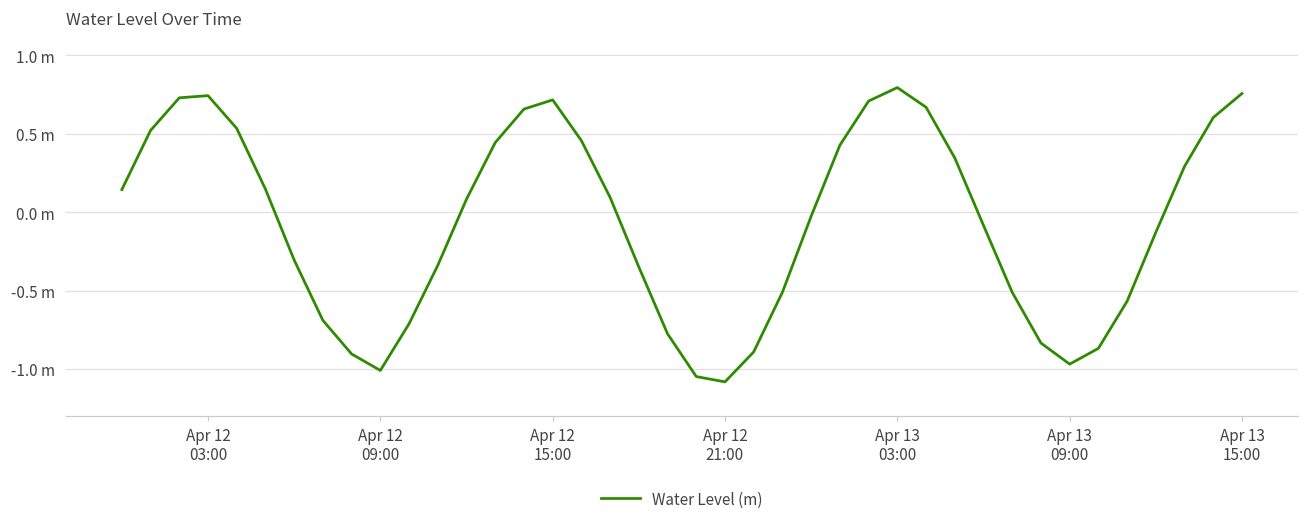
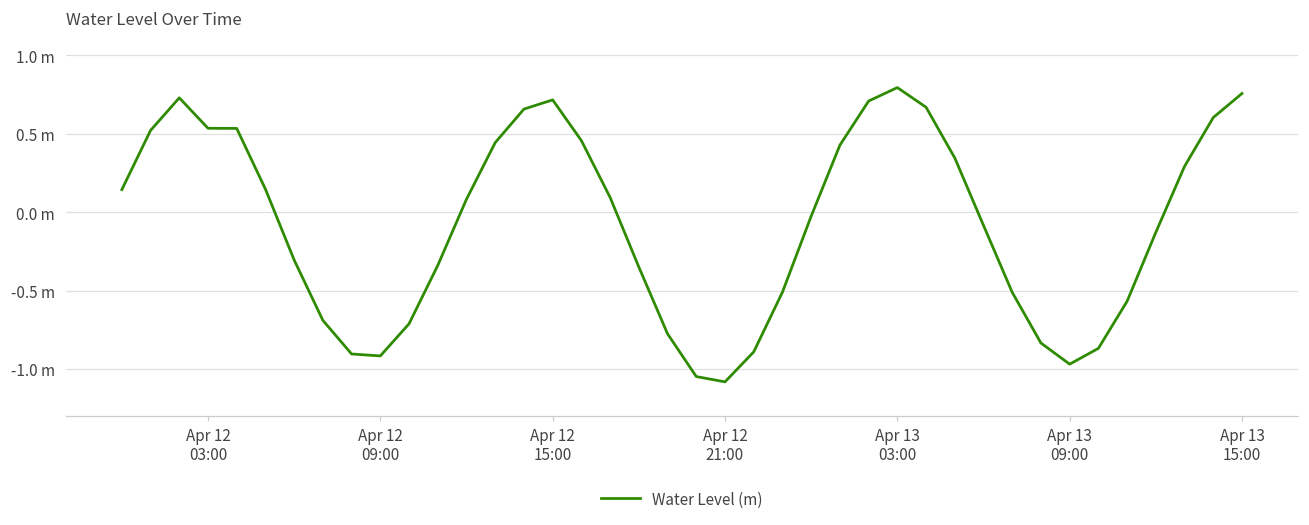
  {
-   "Apr 12 03:00": "0.74 m",
-   "Apr 12 09:00": "-1.01 m",
+   "Apr 12 03:00": "0.54 m",
+   "Apr 12 09:00": "-0.92 m",
    "Apr 12 15:00": "0.72 m",
    "Apr 12 21:00": "-1.08 m",
    "Apr 13 03:00": "0.80 m",
    "Apr 13 09:00": "-0.97 m",
    "Apr 13 15:00": "0.76 m"
  }
